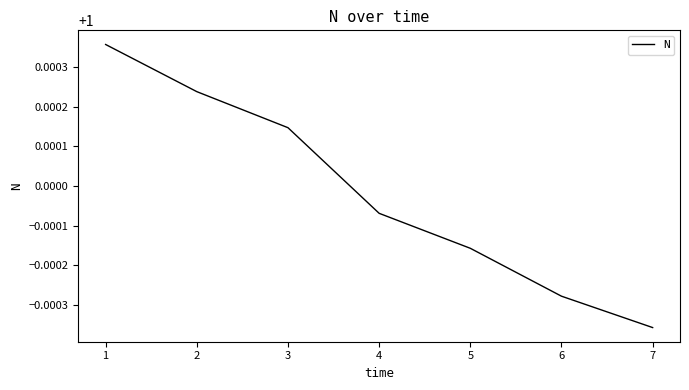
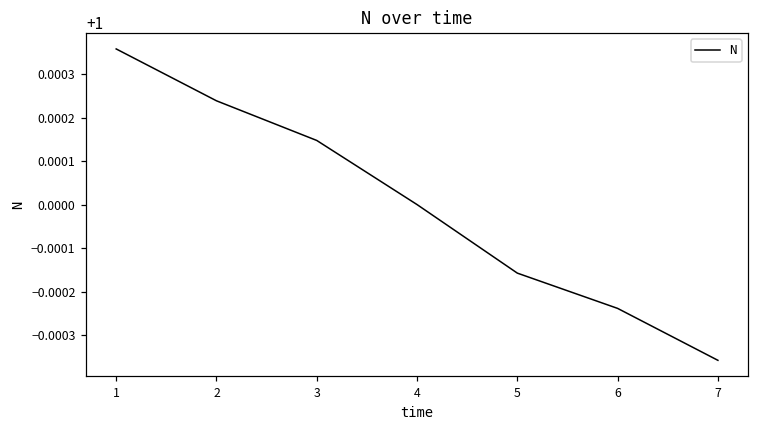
  {
    "1": 1.00036,
    "2": 1.00024,
    "3": 1.00015,
-   "4": 0.99993,
+   "4": 1.00000,
    "5": 0.99984,
-   "6": 0.99972,
+   "6": 0.99976,
    "7": 0.99964
  }
